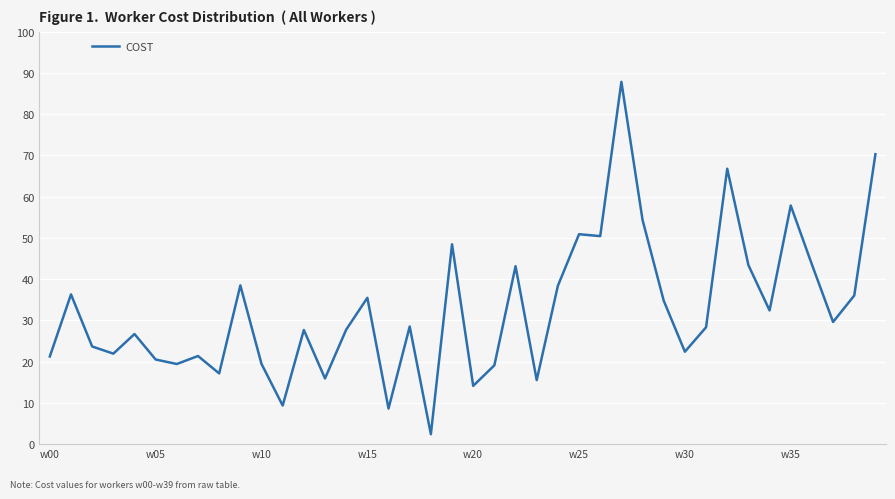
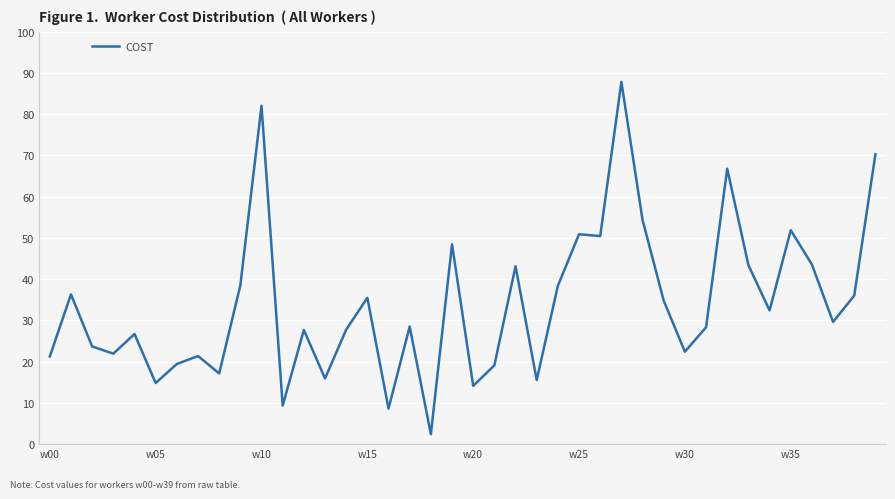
  {
    "w00": 21,
-   "w05": 21,
-   "w10": 19,
+   "w05": 15,
+   "w10": 82,
    "w15": 35,
    "w20": 14,
    "w25": 51,
    "w30": 22,
-   "w35": 58
+   "w35": 52
  }
